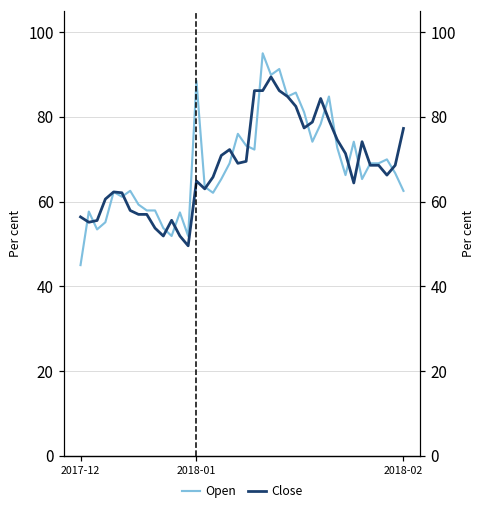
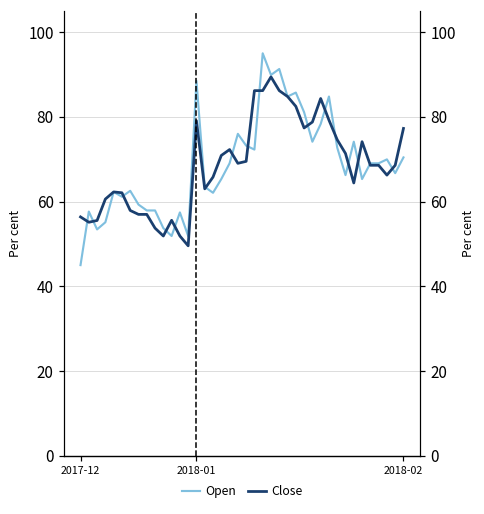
  {
    "Open": {
      "2017-12": 45,
      "2018-01": 88,
-     "2018-02": 63
+     "2018-02": 70
    },
    "Close": {
      "2017-12": 56,
-     "2018-01": 65,
+     "2018-01": 79,
      "2018-02": 77
    }
  }
